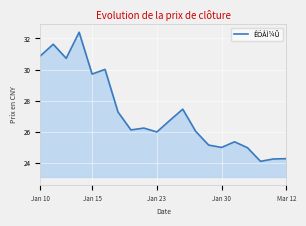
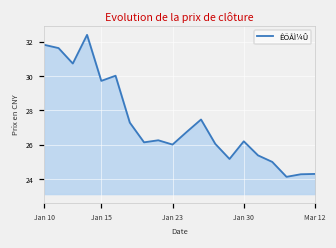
  {
-   "Jan 10": 30.9,
+   "Jan 10": 31.8,
    "Jan 15": 29.7,
    "Jan 23": 26.0,
-   "Jan 30": 25.0,
+   "Jan 30": 26.2,
    "Mar 12": 24.3
  }
